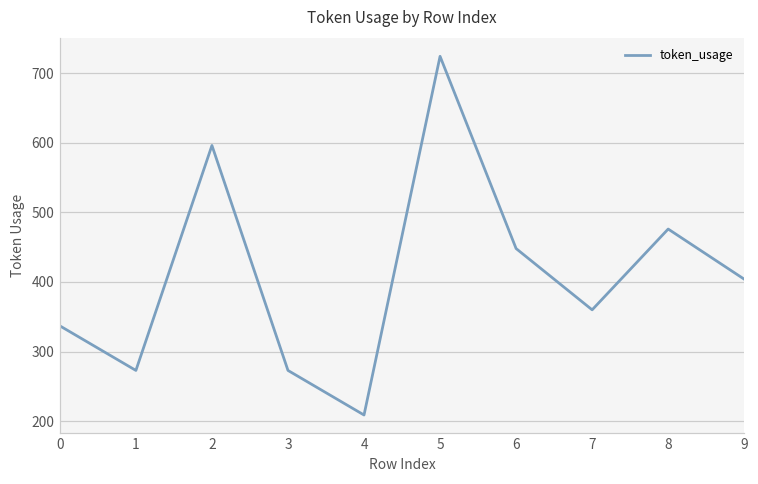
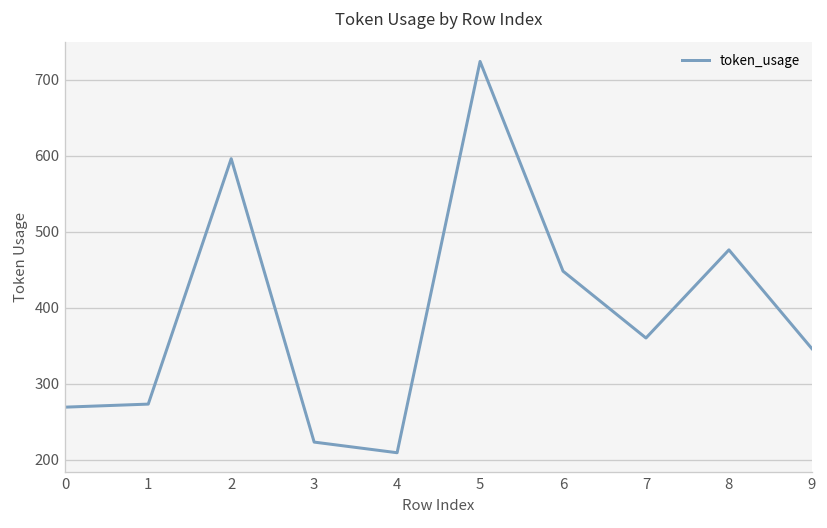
  {
-   "0": 340,
+   "0": 270,
    "1": 270,
    "2": 600,
-   "3": 270,
+   "3": 220,
    "4": 210,
    "5": 720,
    "6": 450,
    "7": 360,
    "8": 480,
-   "9": 400
+   "9": 350
  }
